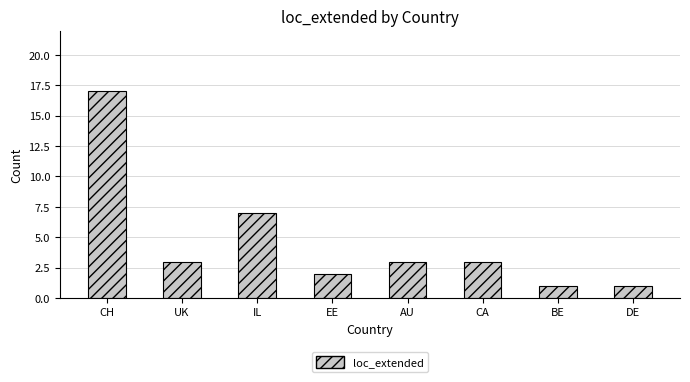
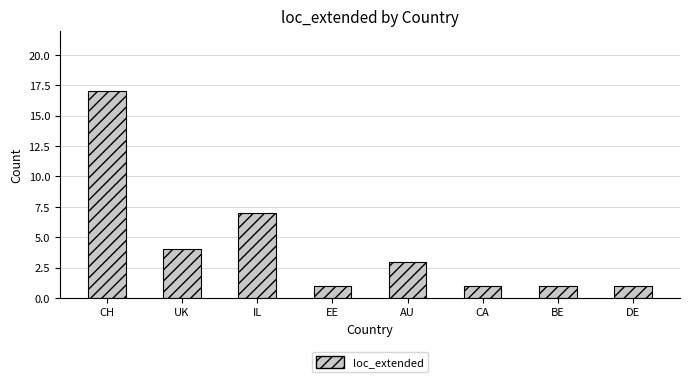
  {
    "CH": 17,
-   "UK": 3,
+   "UK": 4,
    "IL": 7,
-   "EE": 2,
+   "EE": 1,
    "AU": 3,
-   "CA": 3,
+   "CA": 1,
    "BE": 1,
    "DE": 1
  }
